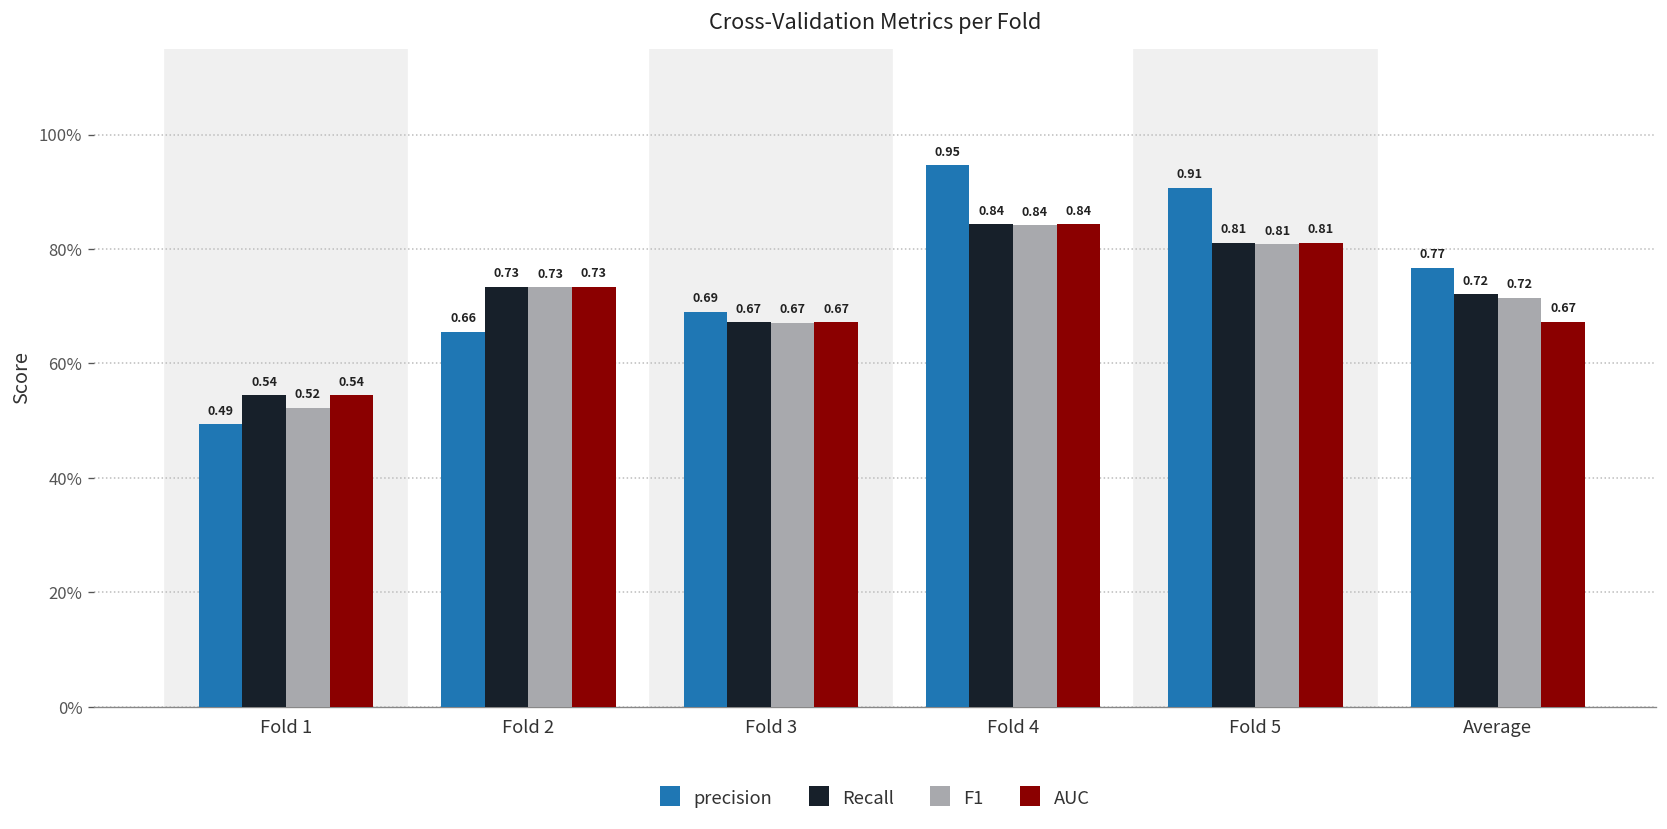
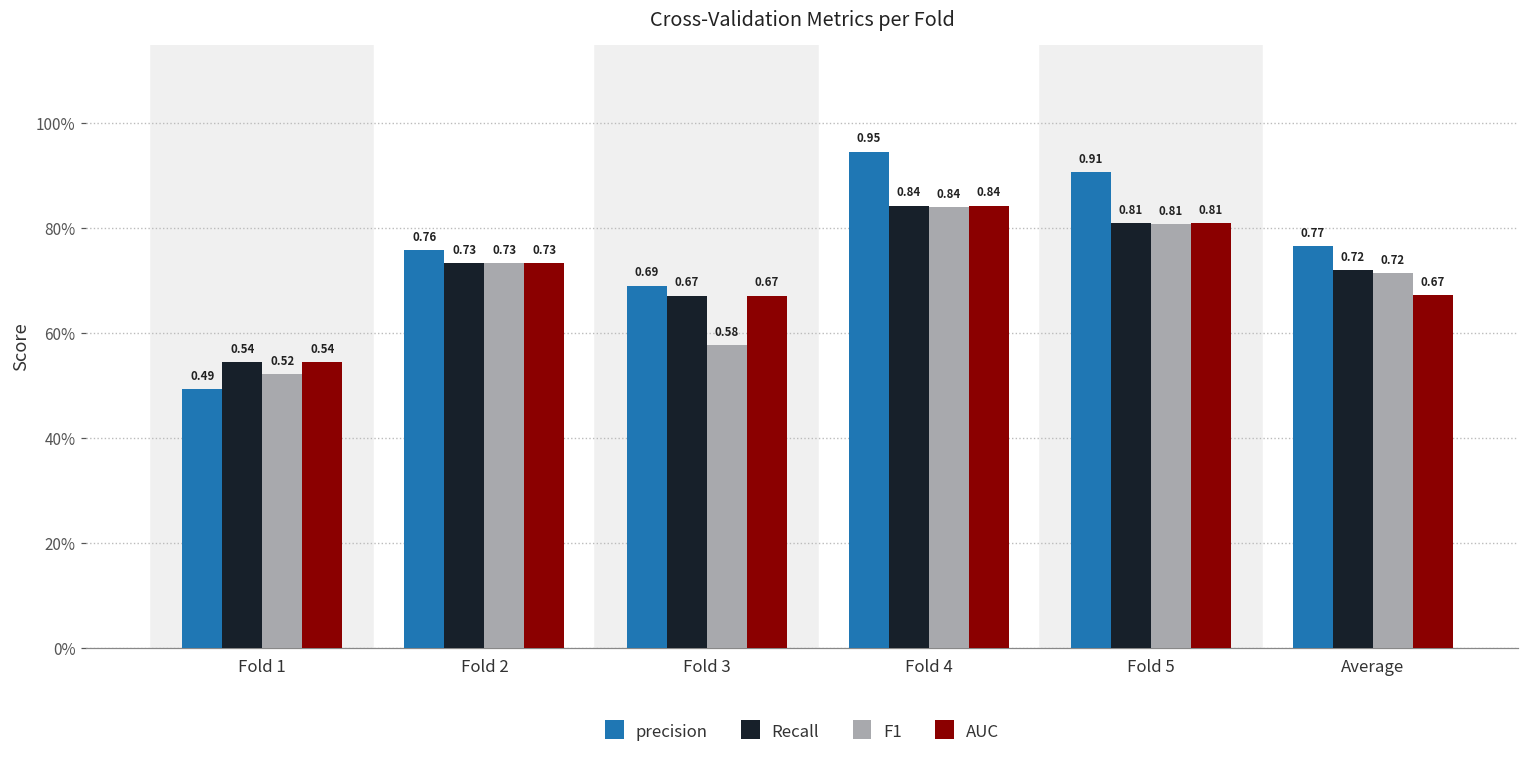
  {
    "precision": {
      "Fold 1": 0.49,
-     "Fold 2": 0.66,
+     "Fold 2": 0.76,
      "Fold 3": 0.69,
      "Fold 4": 0.95,
      "Fold 5": 0.91,
      "Average": 0.77
    },
    "Recall": {
      "Fold 1": 0.54,
      "Fold 2": 0.73,
      "Fold 3": 0.67,
      "Fold 4": 0.84,
      "Fold 5": 0.81,
      "Average": 0.72
    },
    "F1": {
      "Fold 1": 0.52,
      "Fold 2": 0.73,
-     "Fold 3": 0.67,
+     "Fold 3": 0.58,
      "Fold 4": 0.84,
      "Fold 5": 0.81,
      "Average": 0.72
    },
    "AUC": {
      "Fold 1": 0.54,
      "Fold 2": 0.73,
      "Fold 3": 0.67,
      "Fold 4": 0.84,
      "Fold 5": 0.81,
      "Average": 0.67
    }
  }
